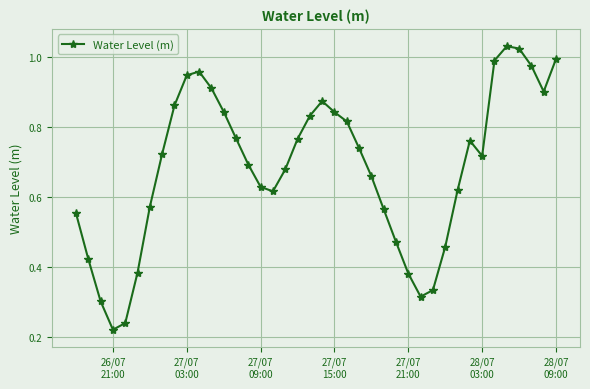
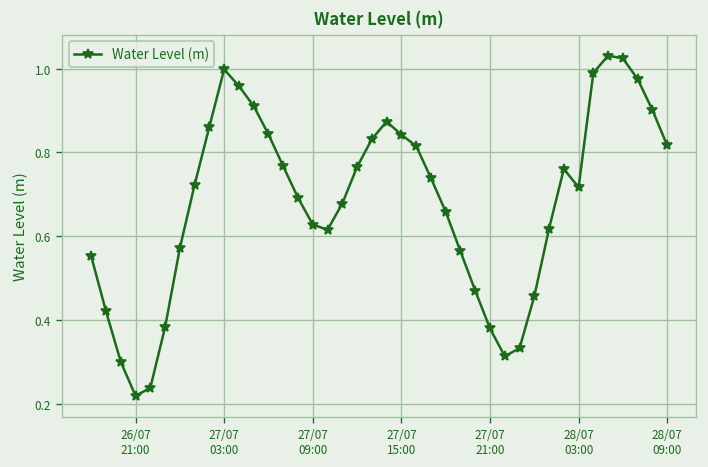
  {
    "26/07 21:00": 0.22,
-   "27/07 03:00": 0.95,
+   "27/07 03:00": 1.00,
    "27/07 09:00": 0.63,
    "27/07 15:00": 0.84,
    "27/07 21:00": 0.38,
    "28/07 03:00": 0.72,
-   "28/07 09:00": 0.99
+   "28/07 09:00": 0.82
  }
